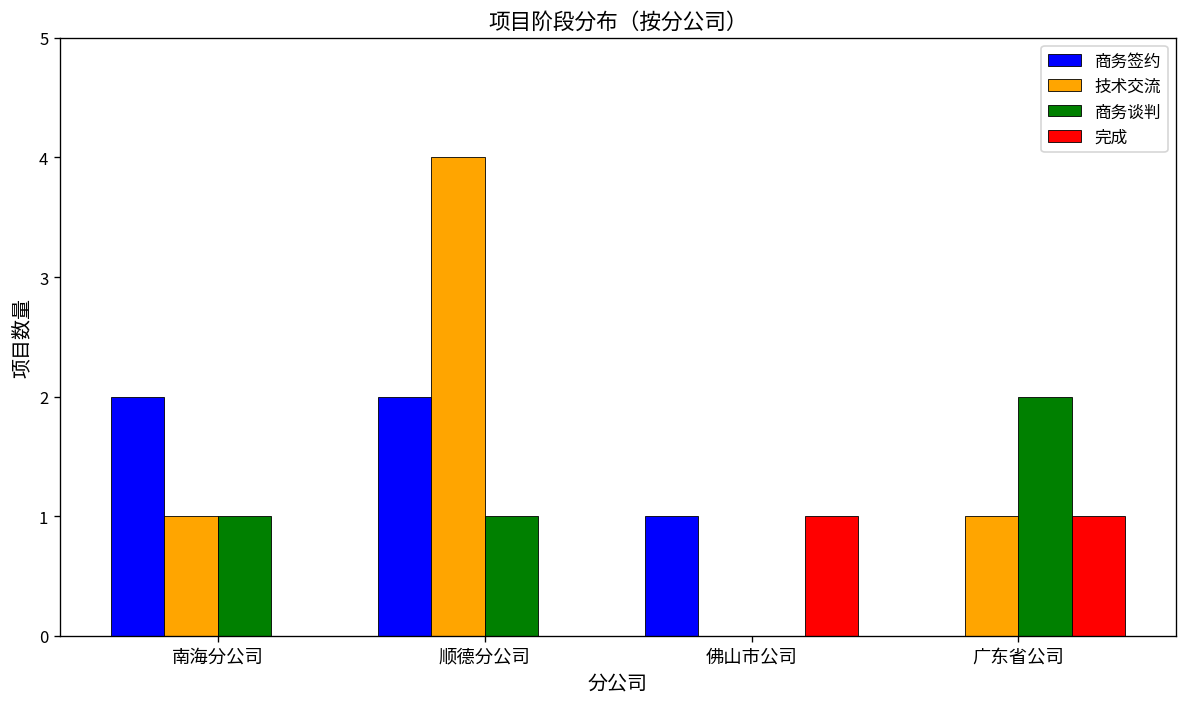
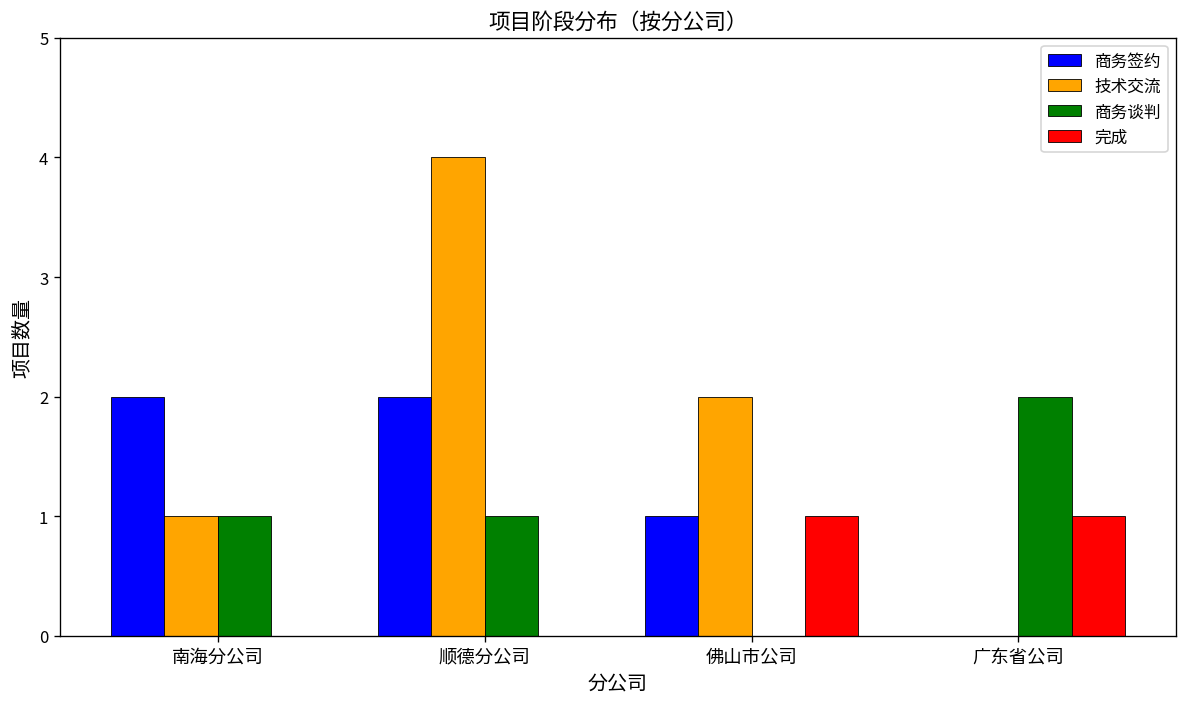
  {
    "商务签约": {
      "南海分公司": 2,
      "顺德分公司": 2,
      "佛山市公司": 1,
      "广东省公司": 0
    },
    "技术交流": {
      "南海分公司": 1,
      "顺德分公司": 4,
-     "佛山市公司": 0,
-     "广东省公司": 1
+     "佛山市公司": 2,
+     "广东省公司": 0
    },
    "商务谈判": {
      "南海分公司": 1,
      "顺德分公司": 1,
      "佛山市公司": 0,
      "广东省公司": 2
    },
    "完成": {
      "南海分公司": 0,
      "顺德分公司": 0,
      "佛山市公司": 1,
      "广东省公司": 1
    }
  }
